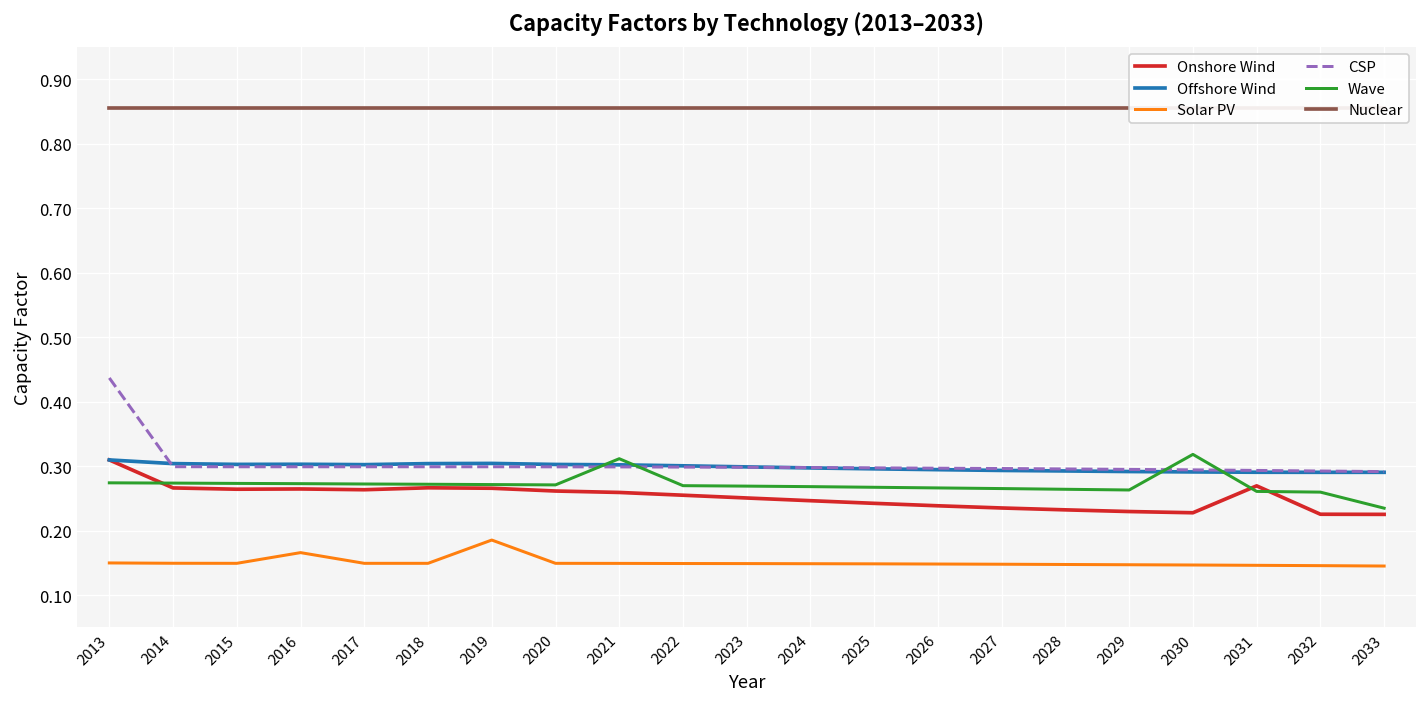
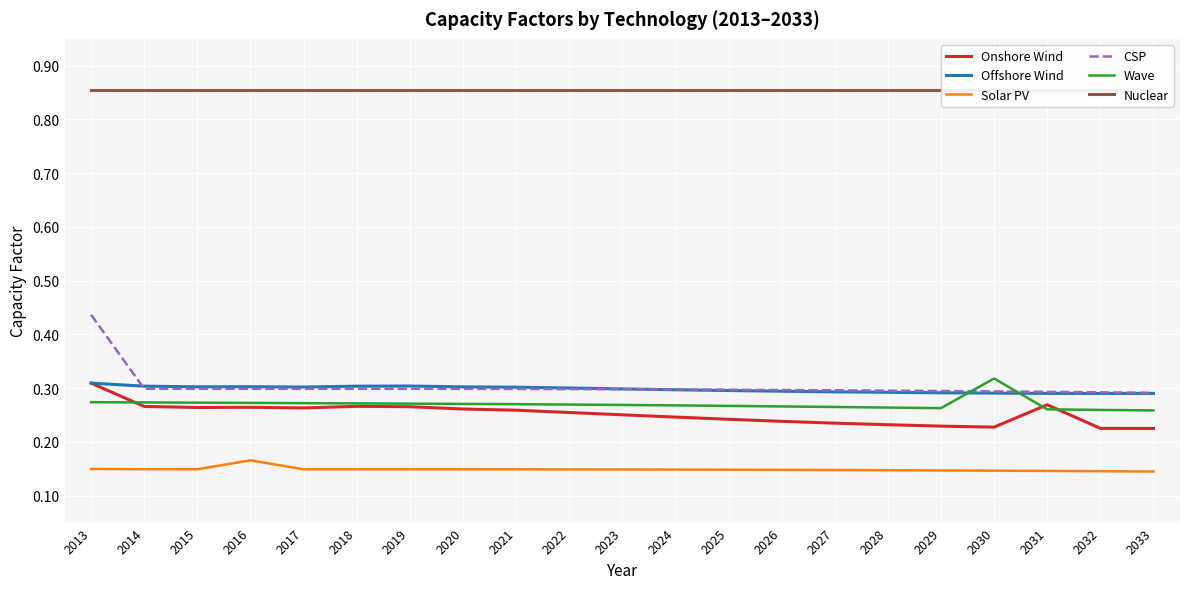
  {
    "Onshore Wind": {
      "2014": 0.27,
      "2015": 0.26,
      "2016": 0.26,
      "2017": 0.26,
      "2018": 0.27,
      "2019": 0.27,
      "2020": 0.26,
      "2021": 0.26,
      "2022": 0.25,
      "2023": 0.25,
      "2024": 0.25,
      "2025": 0.24,
      "2026": 0.24,
      "2027": 0.24,
      "2028": 0.23,
      "2029": 0.23,
      "2030": 0.23,
      "2031": 0.27,
      "2032": 0.23,
      "2033": 0.23
    },
    "Offshore Wind": {
      "2014": 0.30,
      "2018": 0.30,
      "2019": 0.30
    },
    "Solar PV": {
      "2013": 0.15,
      "2014": 0.15,
      "2015": 0.15,
      "2016": 0.17,
      "2017": 0.15,
      "2018": 0.15,
-     "2019": 0.19,
+     "2019": 0.15,
      "2020": 0.15,
      "2021": 0.15,
      "2022": 0.15,
      "2023": 0.15,
      "2024": 0.15,
      "2025": 0.15,
      "2026": 0.15,
      "2027": 0.15,
      "2028": 0.15,
      "2029": 0.15,
      "2030": 0.15,
      "2031": 0.15,
      "2032": 0.15,
      "2033": 0.15
    },
    "CSP": {
      "2013": 0.44,
      "2014": 0.30,
      "2018": 0.30,
      "2019": 0.30
    },
    "Wave": {
      "2013": 0.27,
      "2014": 0.27,
      "2015": 0.27,
      "2016": 0.27,
      "2017": 0.27,
      "2018": 0.27,
      "2019": 0.27,
      "2020": 0.27,
-     "2021": 0.31,
+     "2021": 0.27,
      "2022": 0.27,
      "2023": 0.27,
      "2024": 0.27,
      "2025": 0.27,
      "2026": 0.27,
      "2027": 0.27,
      "2028": 0.26,
      "2029": 0.26,
      "2030": 0.32,
      "2031": 0.26,
      "2032": 0.26,
-     "2033": 0.23
+     "2033": 0.26
    },
    "Nuclear": {
      "2013": 0.86,
      "2014": 0.86,
      "2015": 0.86,
      "2016": 0.86,
      "2017": 0.86,
      "2018": 0.86,
      "2019": 0.86,
      "2020": 0.86,
      "2021": 0.86,
      "2022": 0.86,
      "2023": 0.86,
      "2024": 0.86,
      "2025": 0.86,
      "2026": 0.86,
      "2027": 0.86,
      "2028": 0.86
    }
  }
